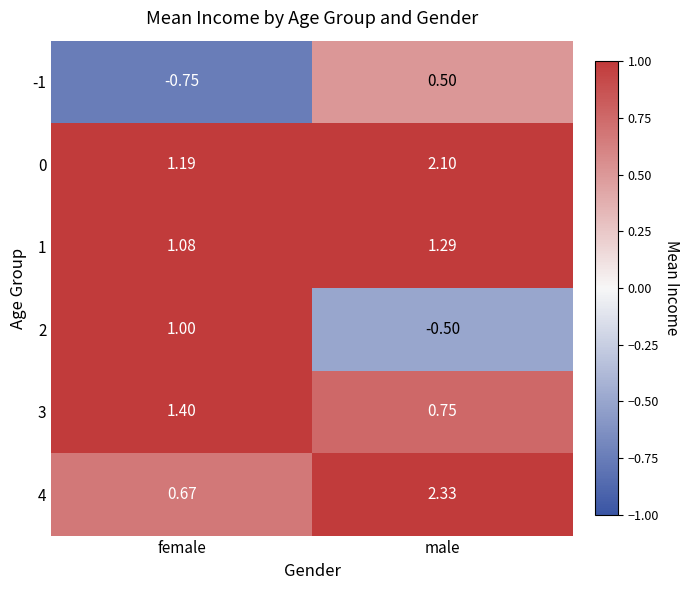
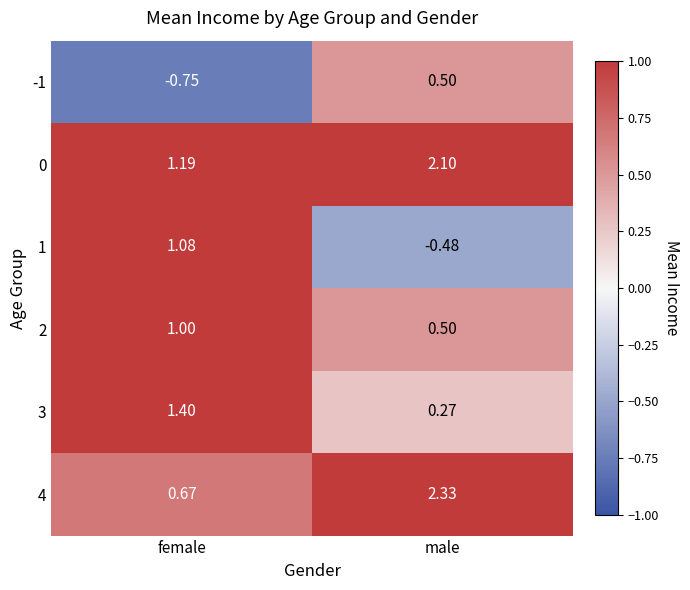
  {
    "-1": {
      "female": -0.75,
      "male": 0.50
    },
    "0": {
      "female": 1.19,
      "male": 2.10
    },
    "1": {
      "female": 1.08,
-     "male": 1.29
+     "male": -0.48
    },
    "2": {
      "female": 1.00,
-     "male": -0.50
+     "male": 0.50
    },
    "3": {
      "female": 1.40,
-     "male": 0.75
+     "male": 0.27
    },
    "4": {
      "female": 0.67,
      "male": 2.33
    }
  }
